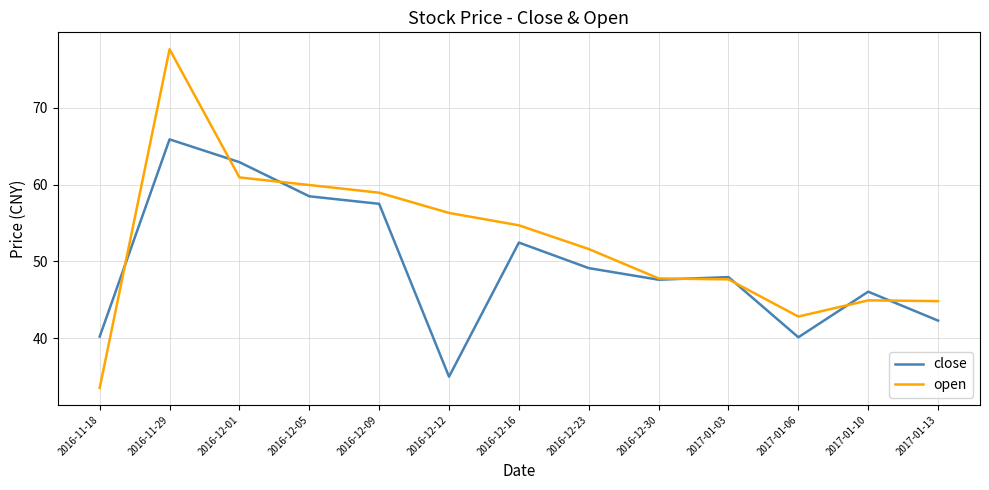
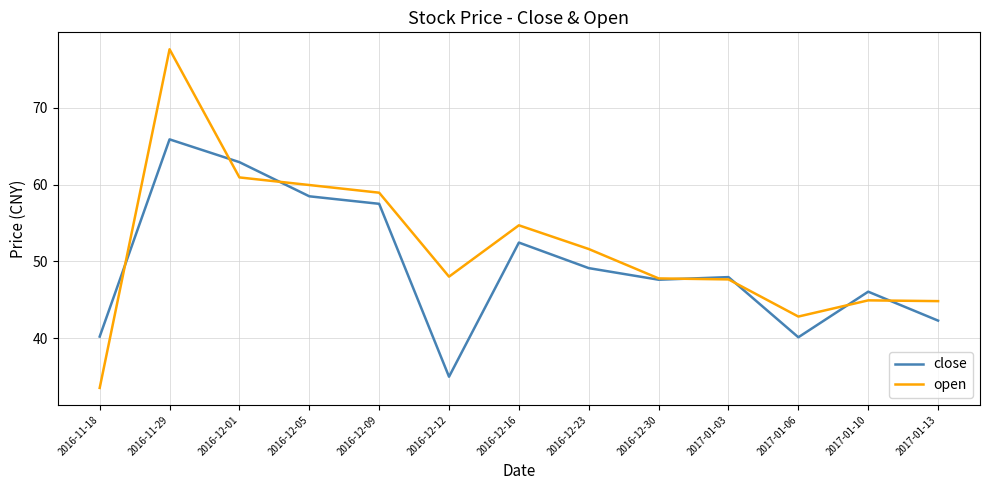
  {
    "close": {
      "2016-11-18": 40,
      "2016-11-29": 66,
      "2016-12-01": 63,
      "2016-12-05": 58,
      "2016-12-09": 57,
      "2016-12-12": 35,
      "2016-12-16": 52,
      "2016-12-23": 49,
      "2017-01-06": 40,
      "2017-01-10": 46,
      "2017-01-13": 42
    },
    "open": {
      "2016-11-18": 34,
      "2016-11-29": 78,
      "2016-12-01": 61,
      "2016-12-05": 60,
      "2016-12-09": 59,
-     "2016-12-12": 56,
+     "2016-12-12": 48,
      "2016-12-16": 55,
      "2016-12-23": 52,
      "2017-01-06": 43,
      "2017-01-10": 45,
      "2017-01-13": 45
    }
  }
